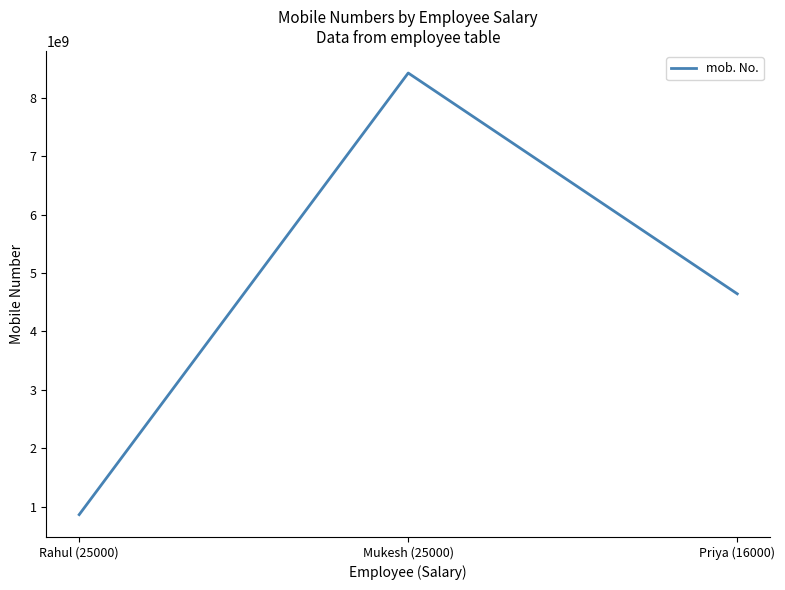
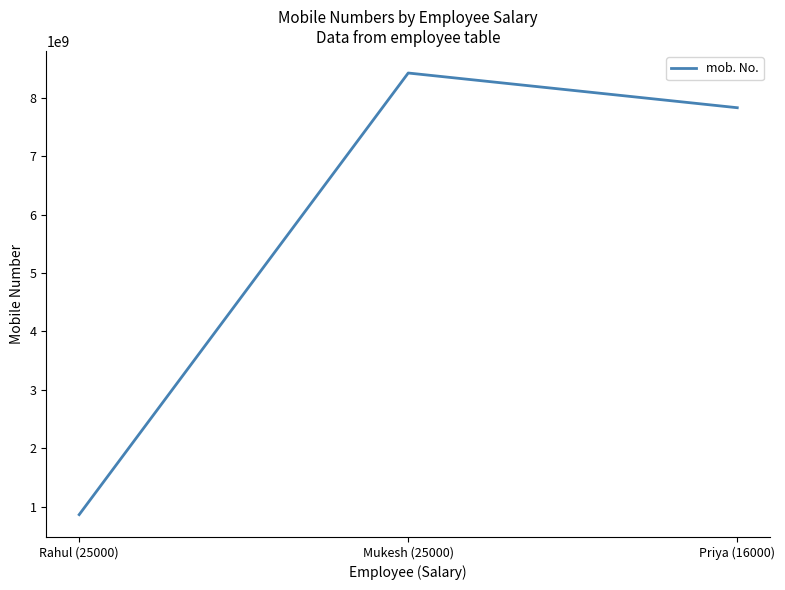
  {
    "Rahul (25000)": 900000000,
    "Mukesh (25000)": 8400000000,
-   "Priya (16000)": 4600000000
+   "Priya (16000)": 7800000000
  }
